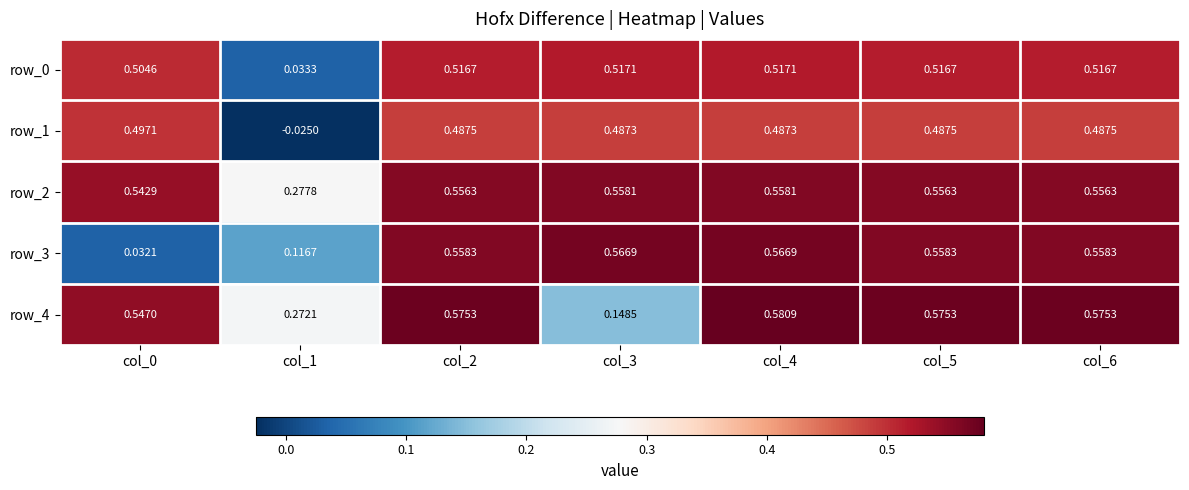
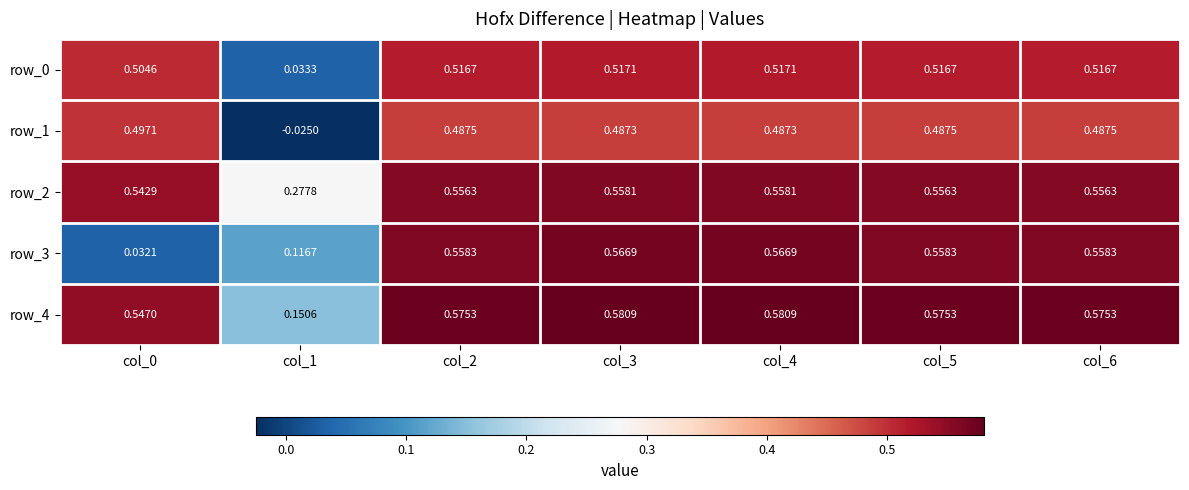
  {
    "row_0": {
      "col_0": 0.5046,
      "col_1": 0.0333,
      "col_2": 0.5167,
      "col_3": 0.5171,
      "col_4": 0.5171,
      "col_5": 0.5167,
      "col_6": 0.5167
    },
    "row_1": {
      "col_0": 0.4971,
      "col_1": -0.0250,
      "col_2": 0.4875,
      "col_3": 0.4873,
      "col_4": 0.4873,
      "col_5": 0.4875,
      "col_6": 0.4875
    },
    "row_2": {
      "col_0": 0.5429,
      "col_1": 0.2778,
      "col_2": 0.5563,
      "col_3": 0.5581,
      "col_4": 0.5581,
      "col_5": 0.5563,
      "col_6": 0.5563
    },
    "row_3": {
      "col_0": 0.0321,
      "col_1": 0.1167,
      "col_2": 0.5583,
      "col_3": 0.5669,
      "col_4": 0.5669,
      "col_5": 0.5583,
      "col_6": 0.5583
    },
    "row_4": {
      "col_0": 0.5470,
-     "col_1": 0.2721,
+     "col_1": 0.1506,
      "col_2": 0.5753,
-     "col_3": 0.1485,
+     "col_3": 0.5809,
      "col_4": 0.5809,
      "col_5": 0.5753,
      "col_6": 0.5753
    }
  }
